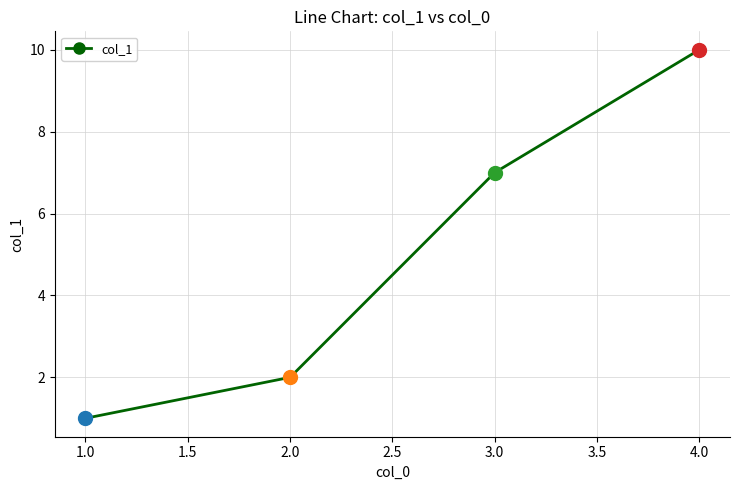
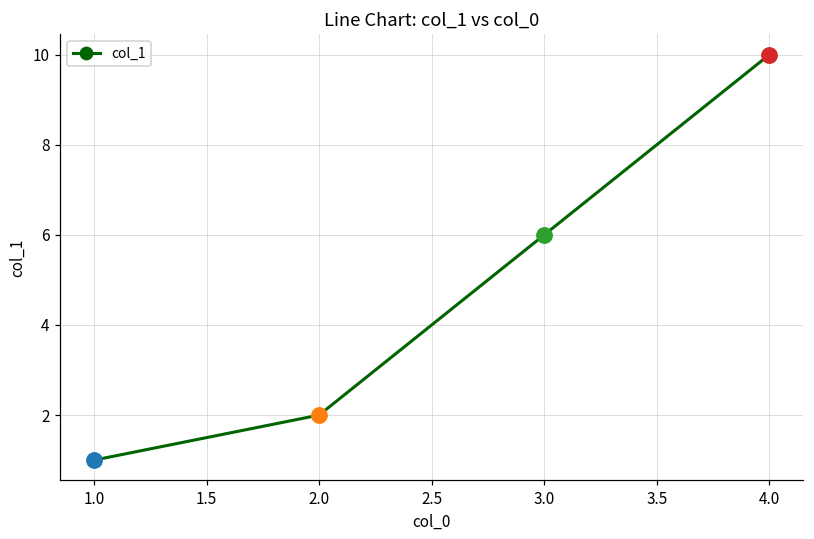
  {
    "col_1": {
-     "3.0": 7
+     "3.0": 6
    }
  }
